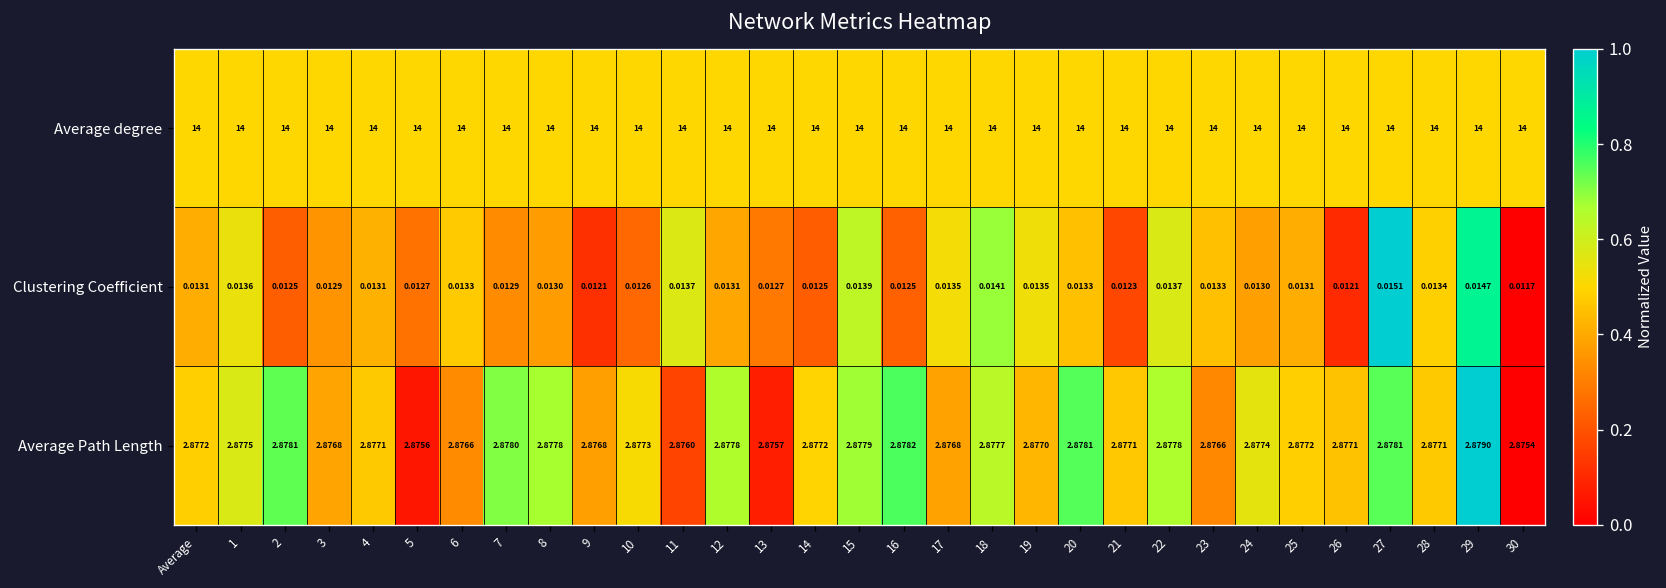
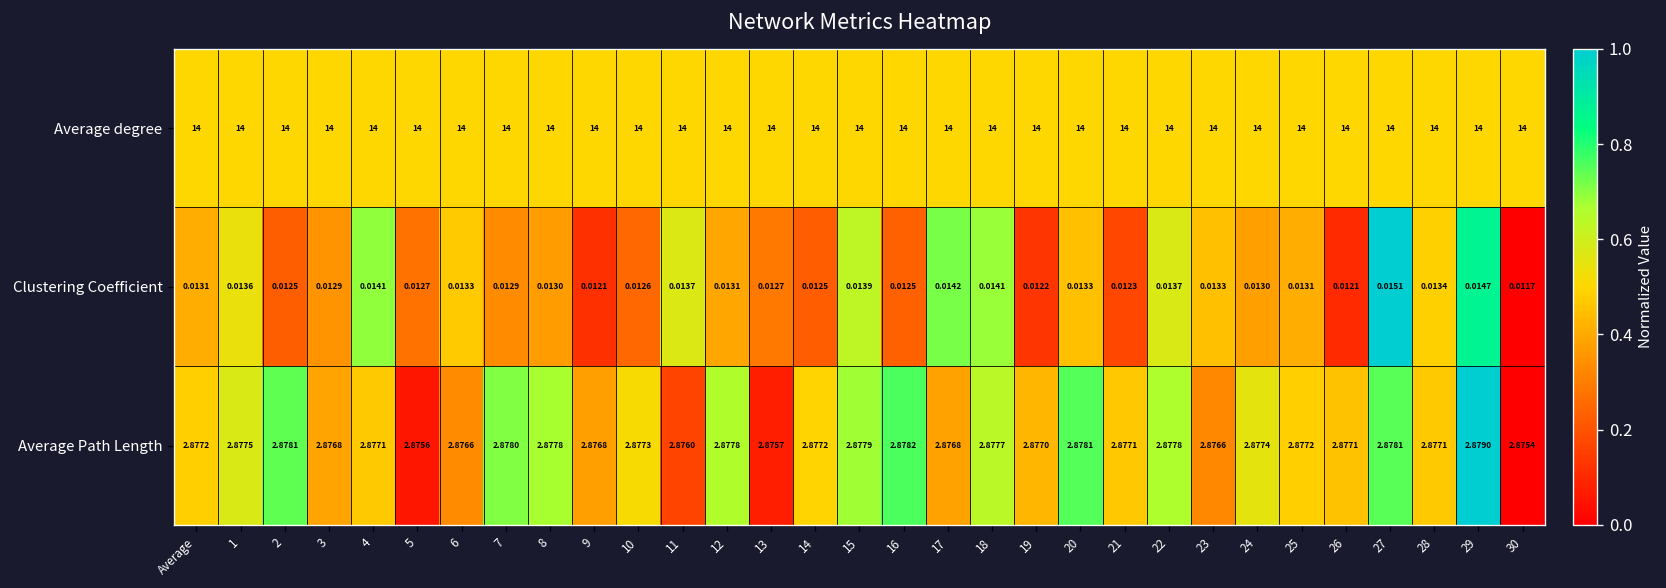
  {
    "Average degree": {
      "Average": 14,
      "1": 14,
      "2": 14,
      "3": 14,
      "4": 14,
      "5": 14,
      "6": 14,
      "7": 14,
      "8": 14,
      "9": 14,
      "10": 14,
      "11": 14,
      "12": 14,
      "13": 14,
      "14": 14,
      "15": 14,
      "16": 14,
      "17": 14,
      "18": 14,
      "19": 14,
      "20": 14,
      "21": 14,
      "22": 14,
      "23": 14,
      "24": 14,
      "25": 14,
      "26": 14,
      "27": 14,
      "28": 14,
      "29": 14,
      "30": 14
    },
    "Clustering Coefficient": {
      "Average": 0.0131,
      "1": 0.0136,
      "2": 0.0125,
      "3": 0.0129,
-     "4": 0.0131,
+     "4": 0.0141,
      "5": 0.0127,
      "6": 0.0133,
      "7": 0.0129,
      "8": 0.0130,
      "9": 0.0121,
      "10": 0.0126,
      "11": 0.0137,
      "12": 0.0131,
      "13": 0.0127,
      "14": 0.0125,
      "15": 0.0139,
      "16": 0.0125,
-     "17": 0.0135,
+     "17": 0.0142,
      "18": 0.0141,
-     "19": 0.0135,
+     "19": 0.0122,
      "20": 0.0133,
      "21": 0.0123,
      "22": 0.0137,
      "23": 0.0133,
      "24": 0.0130,
      "25": 0.0131,
      "26": 0.0121,
      "27": 0.0151,
      "28": 0.0134,
      "29": 0.0147,
      "30": 0.0117
    },
    "Average Path Length": {
      "Average": 2.8772,
      "1": 2.8775,
      "2": 2.8781,
      "3": 2.8768,
      "4": 2.8771,
      "5": 2.8756,
      "6": 2.8766,
      "7": 2.8780,
      "8": 2.8778,
      "9": 2.8768,
      "10": 2.8773,
      "11": 2.8760,
      "12": 2.8778,
      "13": 2.8757,
      "14": 2.8772,
      "15": 2.8779,
      "16": 2.8782,
      "17": 2.8768,
      "18": 2.8777,
      "19": 2.8770,
      "20": 2.8781,
      "21": 2.8771,
      "22": 2.8778,
      "23": 2.8766,
      "24": 2.8774,
      "25": 2.8772,
      "26": 2.8771,
      "27": 2.8781,
      "28": 2.8771,
      "29": 2.8790,
      "30": 2.8754
    }
  }
